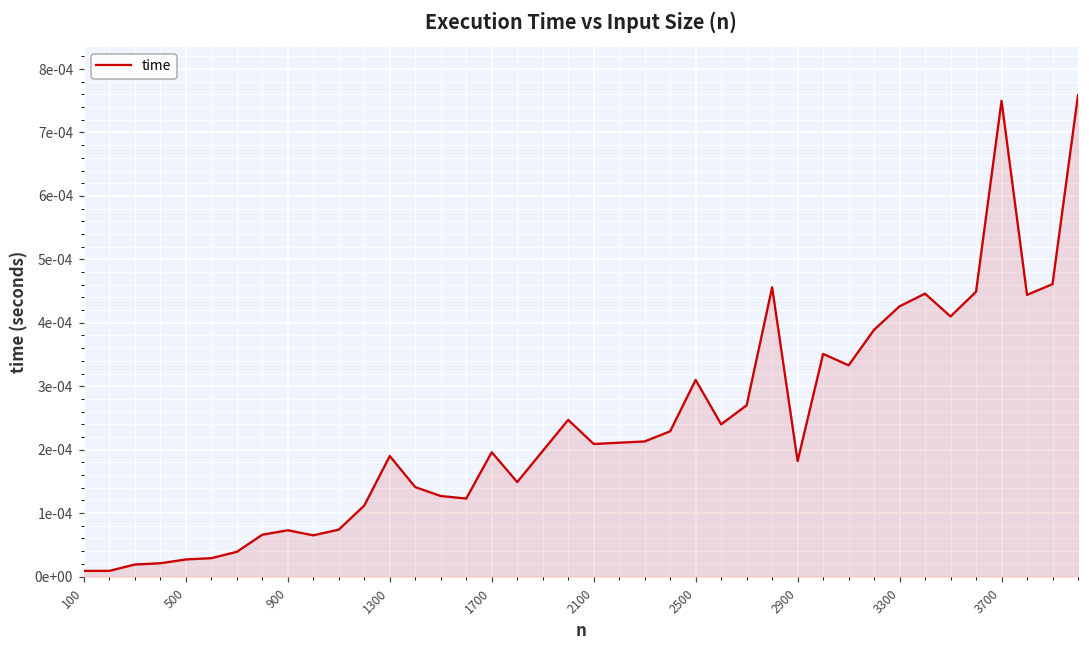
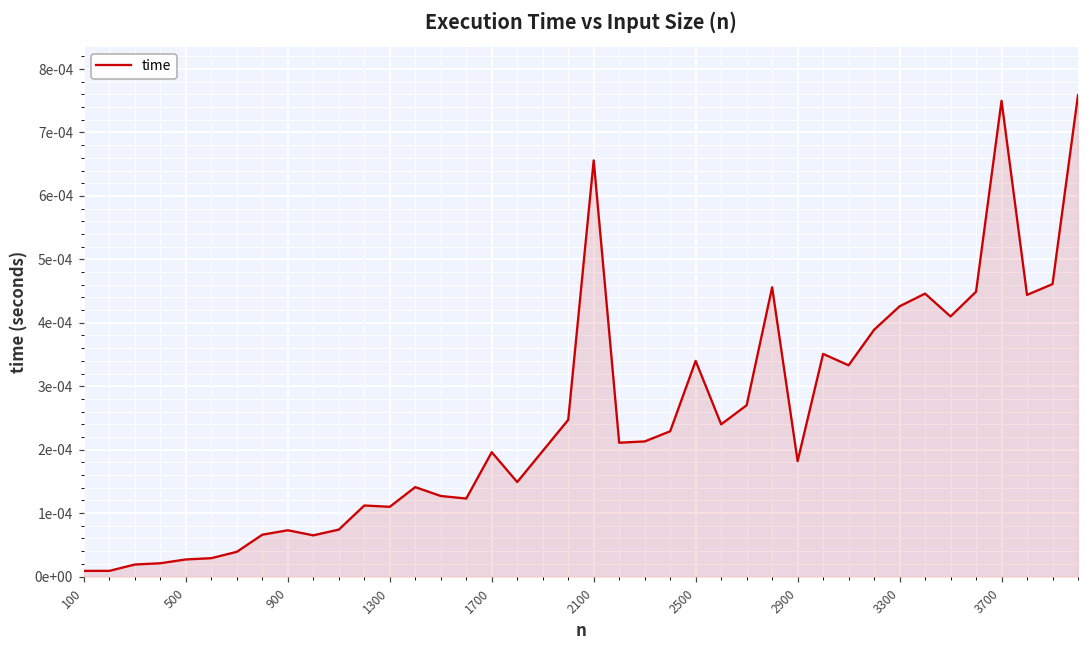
  {
    "100": 0.00001,
    "500": 0.00003,
    "900": 0.00007,
-   "1300": 0.00019,
+   "1300": 0.00011,
    "1700": 0.00020,
-   "2100": 0.00021,
-   "2500": 0.00031,
+   "2100": 0.00066,
+   "2500": 0.00034,
    "2900": 0.00018,
    "3300": 0.00043,
    "3700": 0.00075
  }
